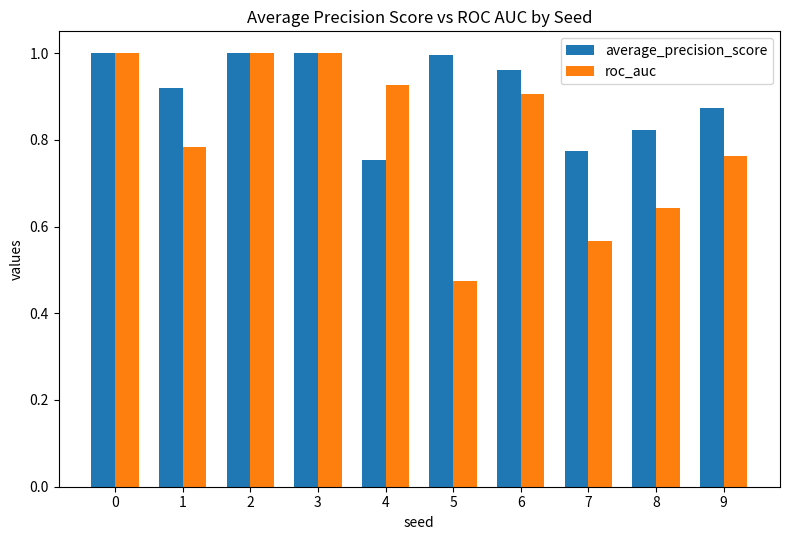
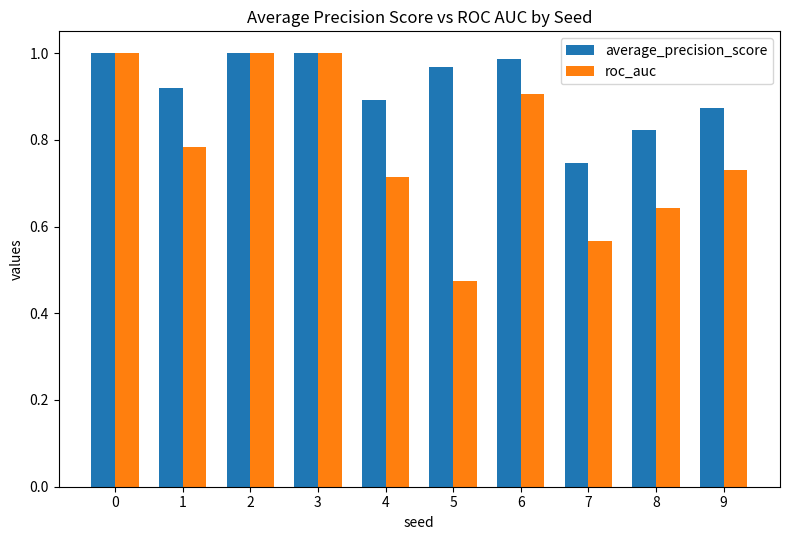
  {
    "average_precision_score": {
      "0": 1.00,
      "1": 0.92,
      "2": 1.00,
      "3": 1.00,
-     "4": 0.75,
-     "5": 0.99,
-     "6": 0.96,
-     "7": 0.77,
+     "4": 0.89,
+     "5": 0.97,
+     "6": 0.99,
+     "7": 0.75,
      "8": 0.82,
      "9": 0.87
    },
    "roc_auc": {
      "0": 1.00,
      "1": 0.78,
      "2": 1.00,
      "3": 1.00,
-     "4": 0.93,
+     "4": 0.71,
      "5": 0.48,
      "6": 0.90,
      "7": 0.57,
      "8": 0.64,
-     "9": 0.76
+     "9": 0.73
    }
  }
